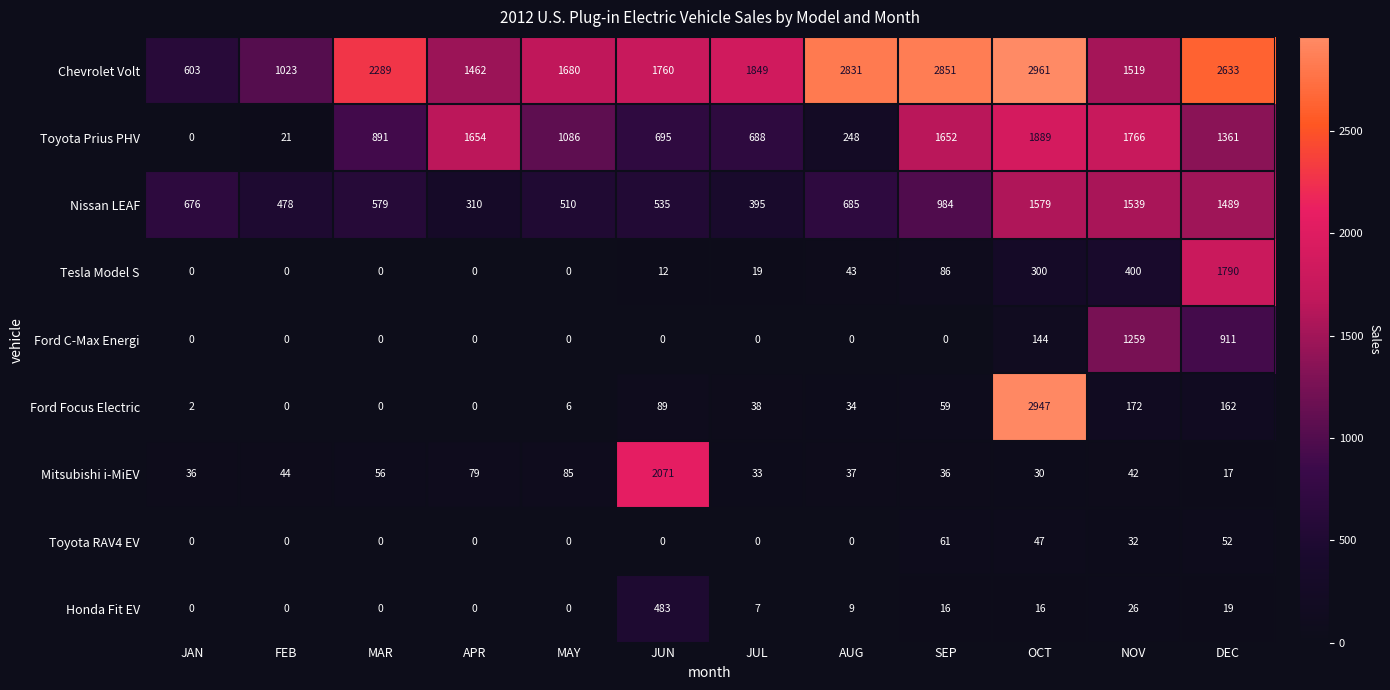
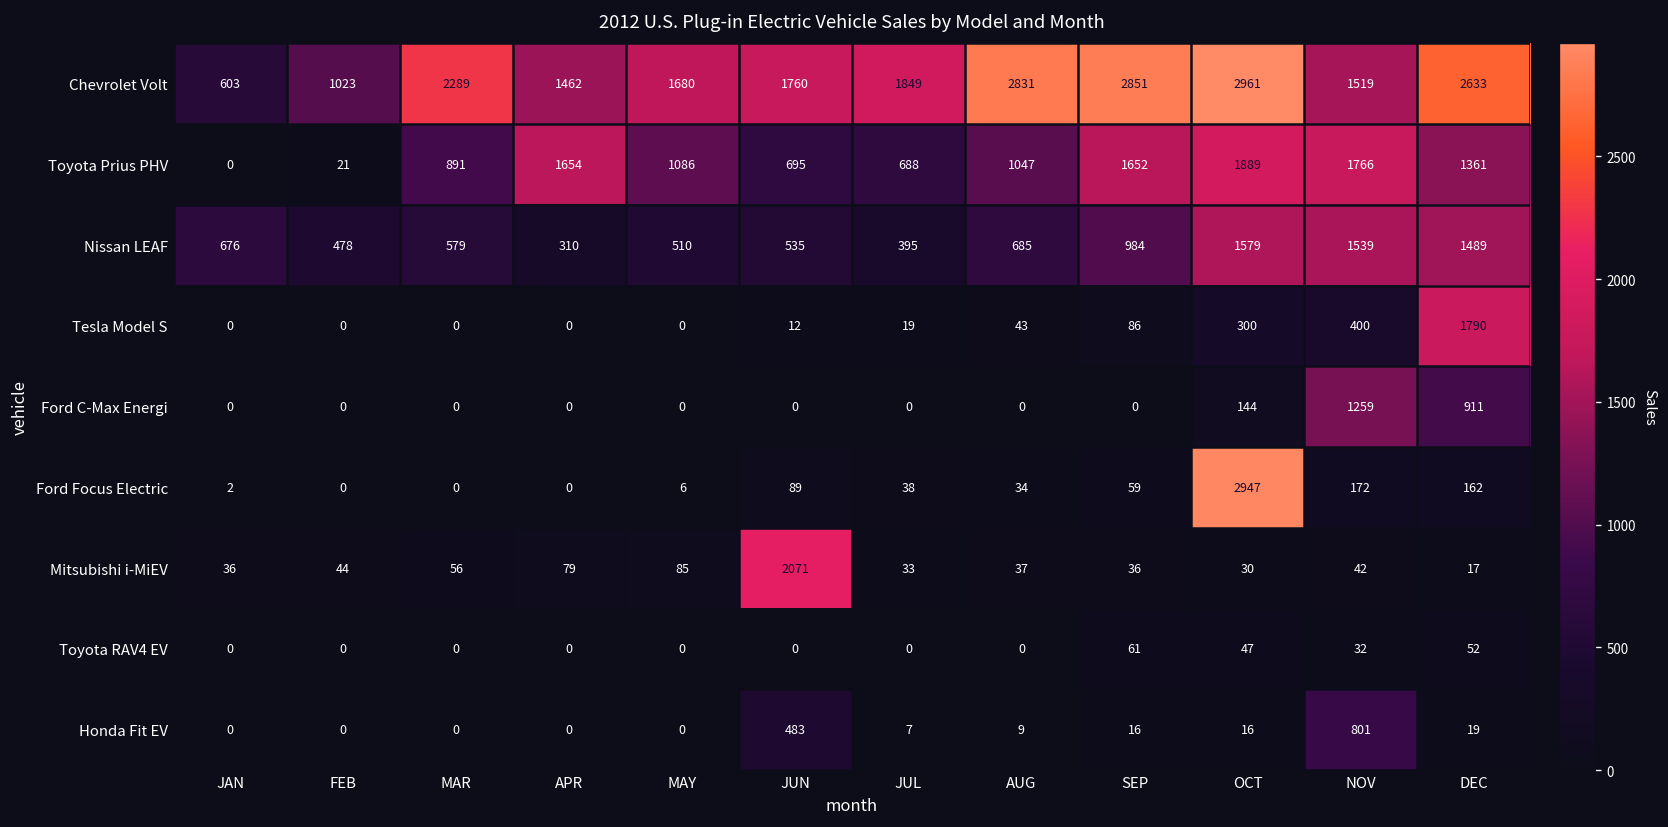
  {
    "Chevrolet Volt": {
      "JAN": 603,
      "FEB": 1023,
      "MAR": 2289,
      "APR": 1462,
      "MAY": 1680,
      "JUN": 1760,
      "JUL": 1849,
      "AUG": 2831,
      "SEP": 2851,
      "OCT": 2961,
      "NOV": 1519,
      "DEC": 2633
    },
    "Toyota Prius PHV": {
      "JAN": 0,
      "FEB": 21,
      "MAR": 891,
      "APR": 1654,
      "MAY": 1086,
      "JUN": 695,
      "JUL": 688,
-     "AUG": 248,
+     "AUG": 1047,
      "SEP": 1652,
      "OCT": 1889,
      "NOV": 1766,
      "DEC": 1361
    },
    "Nissan LEAF": {
      "JAN": 676,
      "FEB": 478,
      "MAR": 579,
      "APR": 310,
      "MAY": 510,
      "JUN": 535,
      "JUL": 395,
      "AUG": 685,
      "SEP": 984,
      "OCT": 1579,
      "NOV": 1539,
      "DEC": 1489
    },
    "Tesla Model S": {
      "JAN": 0,
      "FEB": 0,
      "MAR": 0,
      "APR": 0,
      "MAY": 0,
      "JUN": 12,
      "JUL": 19,
      "AUG": 43,
      "SEP": 86,
      "OCT": 300,
      "NOV": 400,
      "DEC": 1790
    },
    "Ford C-Max Energi": {
      "JAN": 0,
      "FEB": 0,
      "MAR": 0,
      "APR": 0,
      "MAY": 0,
      "JUN": 0,
      "JUL": 0,
      "AUG": 0,
      "SEP": 0,
      "OCT": 144,
      "NOV": 1259,
      "DEC": 911
    },
    "Ford Focus Electric": {
      "JAN": 2,
      "FEB": 0,
      "MAR": 0,
      "APR": 0,
      "MAY": 6,
      "JUN": 89,
      "JUL": 38,
      "AUG": 34,
      "SEP": 59,
      "OCT": 2947,
      "NOV": 172,
      "DEC": 162
    },
    "Mitsubishi i-MiEV": {
      "JAN": 36,
      "FEB": 44,
      "MAR": 56,
      "APR": 79,
      "MAY": 85,
      "JUN": 2071,
      "JUL": 33,
      "AUG": 37,
      "SEP": 36,
      "OCT": 30,
      "NOV": 42,
      "DEC": 17
    },
    "Toyota RAV4 EV": {
      "JAN": 0,
      "FEB": 0,
      "MAR": 0,
      "APR": 0,
      "MAY": 0,
      "JUN": 0,
      "JUL": 0,
      "AUG": 0,
      "SEP": 61,
      "OCT": 47,
      "NOV": 32,
      "DEC": 52
    },
    "Honda Fit EV": {
      "JAN": 0,
      "FEB": 0,
      "MAR": 0,
      "APR": 0,
      "MAY": 0,
      "JUN": 483,
      "JUL": 7,
      "AUG": 9,
      "SEP": 16,
      "OCT": 16,
-     "NOV": 26,
+     "NOV": 801,
      "DEC": 19
    }
  }
